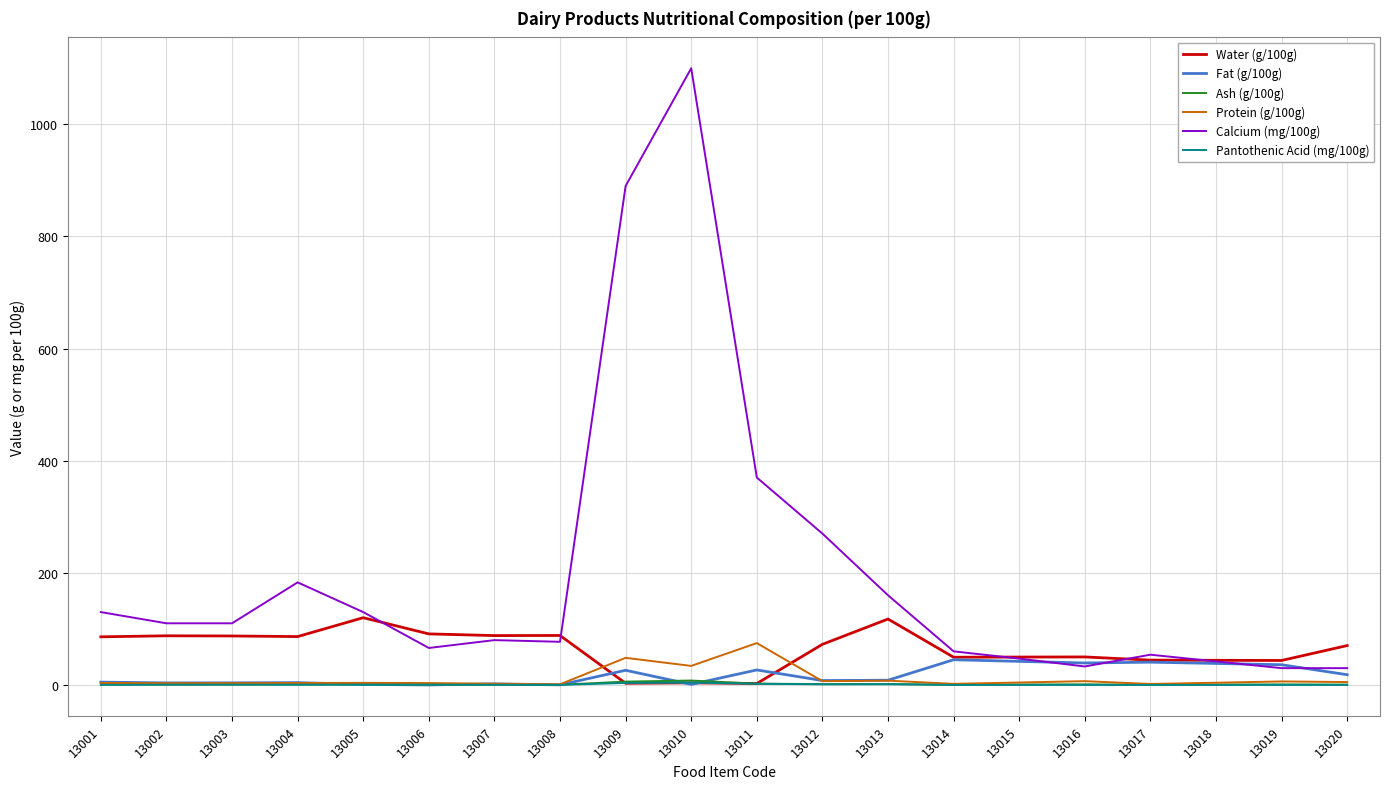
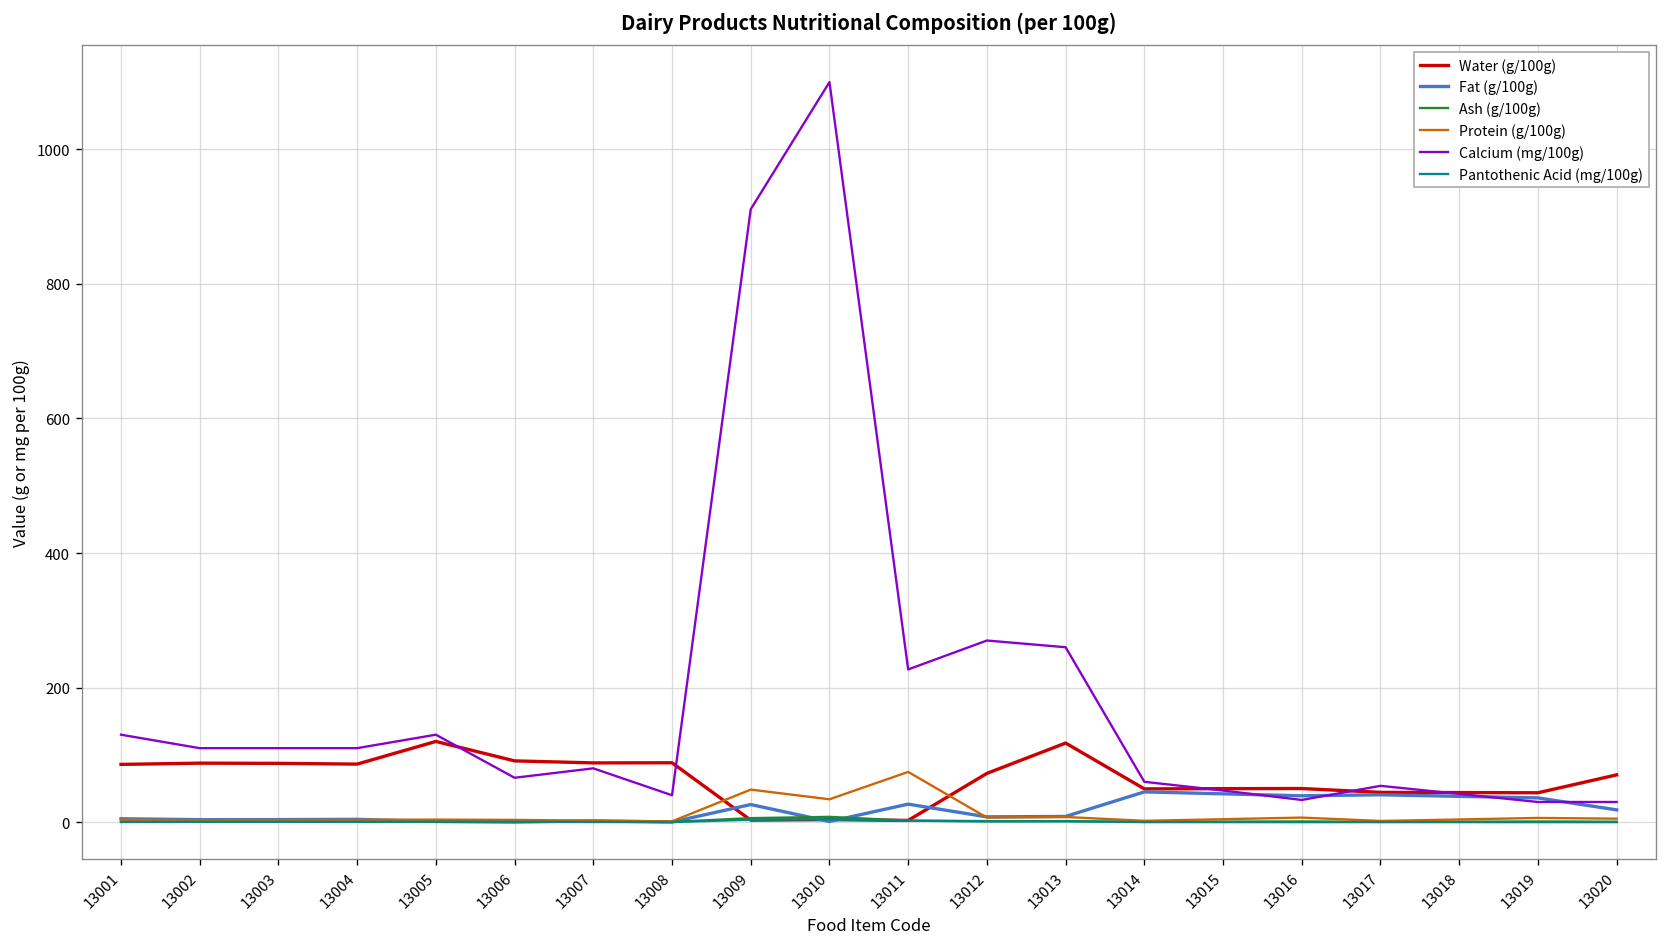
  {
    "Water (g/100g)": {
      "13001": 90,
      "13002": 90,
      "13003": 90,
      "13004": 90,
      "13005": 120,
      "13006": 90,
      "13007": 90,
      "13008": 90,
      "13012": 70,
      "13013": 120,
      "13016": 50,
      "13019": 40,
      "13020": 70
    },
    "Fat (g/100g)": {
      "13009": 30,
      "13011": 30,
      "13015": 40,
      "13016": 40,
      "13019": 40,
      "13020": 20
    },
    "Protein (g/100g)": {
      "13009": 50,
      "13010": 30,
      "13011": 70,
      "13016": 10,
      "13019": 10
    },
    "Calcium (mg/100g)": {
      "13001": 130,
      "13002": 110,
      "13003": 110,
-     "13004": 180,
+     "13004": 110,
      "13005": 130,
      "13006": 70,
      "13007": 80,
-     "13008": 80,
-     "13009": 890,
+     "13008": 40,
+     "13009": 910,
      "13010": 1100,
-     "13011": 370,
+     "13011": 230,
      "13012": 270,
-     "13013": 160,
+     "13013": 260,
      "13014": 60,
      "13016": 30,
      "13017": 50,
      "13019": 30,
      "13020": 30
    }
  }
